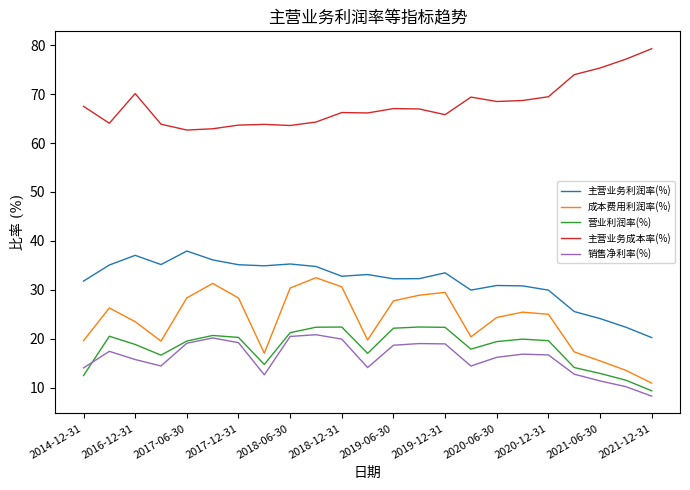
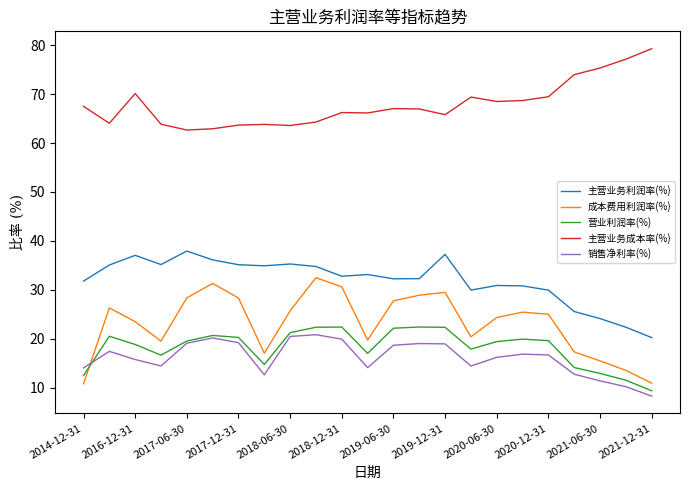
  {
    "主营业务利润率(%)": {
      "2014-12-31": 32,
      "2016-12-31": 37,
      "2017-06-30": 38,
      "2017-12-31": 35,
      "2018-06-30": 35,
      "2018-12-31": 33,
      "2019-06-30": 32,
-     "2019-12-31": 33,
+     "2019-12-31": 37,
      "2020-06-30": 31,
      "2020-12-31": 30,
      "2021-06-30": 24,
      "2021-12-31": 20
    },
    "成本费用利润率(%)": {
-     "2014-12-31": 20,
+     "2014-12-31": 11,
      "2016-12-31": 23,
      "2017-06-30": 28,
      "2017-12-31": 28,
-     "2018-06-30": 30,
+     "2018-06-30": 26,
      "2018-12-31": 31,
      "2019-06-30": 28,
      "2019-12-31": 29,
      "2020-06-30": 24,
      "2020-12-31": 25,
      "2021-06-30": 15,
      "2021-12-31": 11
    },
    "营业利润率(%)": {
      "2014-12-31": 12,
      "2016-12-31": 19,
      "2017-12-31": 20,
      "2018-06-30": 21,
      "2018-12-31": 22,
      "2019-06-30": 22,
      "2019-12-31": 22,
      "2020-06-30": 19,
      "2020-12-31": 20,
      "2021-06-30": 13,
      "2021-12-31": 9
    },
    "主营业务成本率(%)": {
      "2014-12-31": 68,
      "2016-12-31": 70,
      "2017-06-30": 63,
      "2017-12-31": 64,
      "2018-06-30": 64,
      "2018-12-31": 66,
      "2019-06-30": 67,
      "2019-12-31": 66,
      "2020-06-30": 69,
      "2020-12-31": 69,
      "2021-06-30": 75,
      "2021-12-31": 79
    },
    "销售净利率(%)": {
      "2014-12-31": 14,
      "2016-12-31": 16,
      "2017-12-31": 19,
      "2018-06-30": 20,
      "2018-12-31": 20,
      "2019-06-30": 19,
      "2019-12-31": 19,
      "2020-06-30": 16,
      "2020-12-31": 17,
      "2021-06-30": 11,
      "2021-12-31": 8
    }
  }
